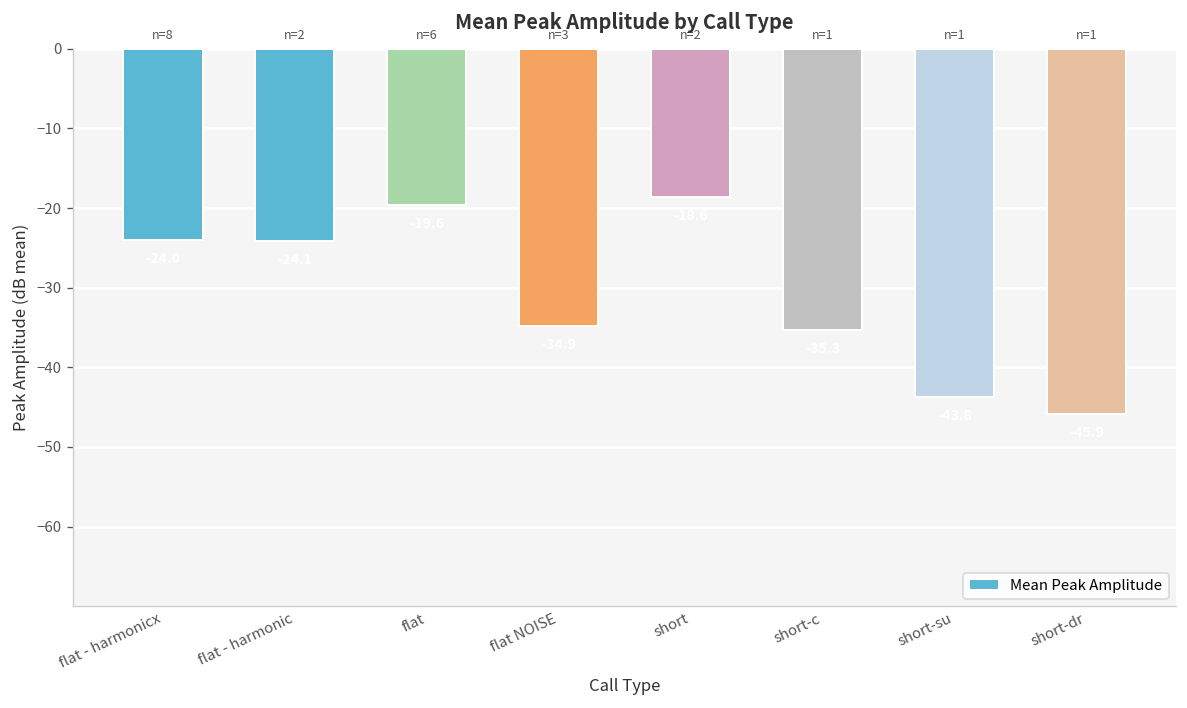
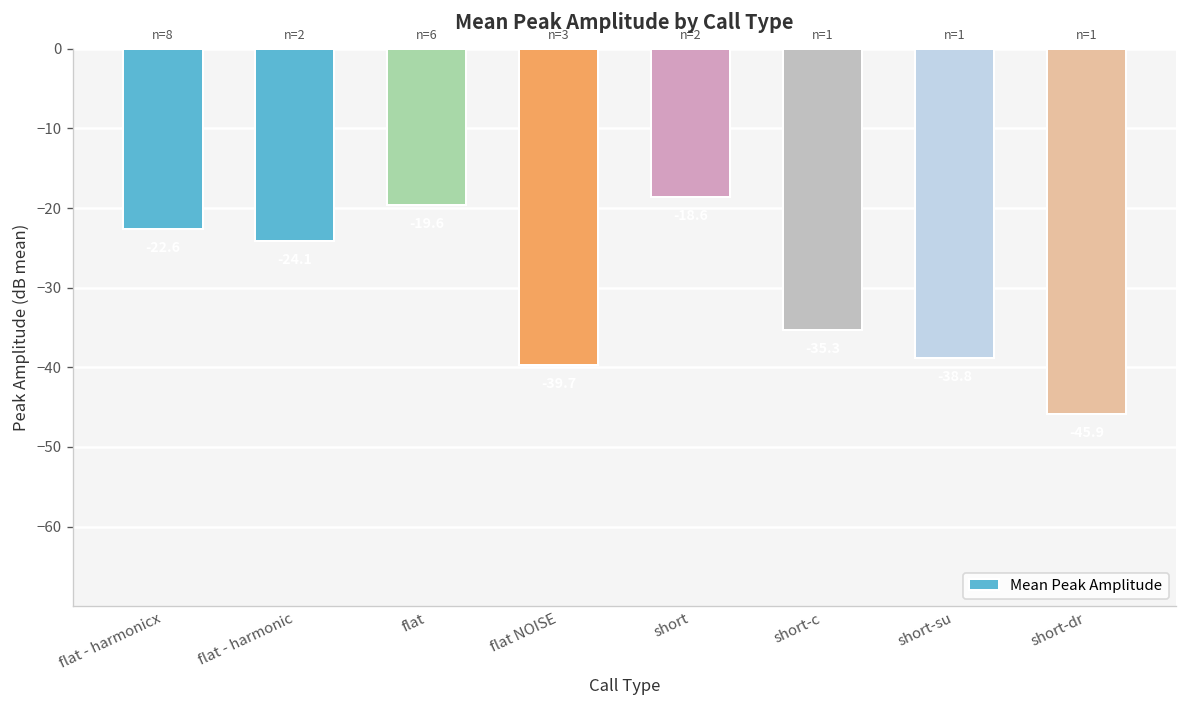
  {
-   "flat - harmonicx": -24,
+   "flat - harmonicx": -23,
    "flat - harmonic": -24,
    "flat": -20,
-   "flat NOISE": -35,
+   "flat NOISE": -40,
    "short": -19,
    "short-c": -35,
-   "short-su": -44,
+   "short-su": -39,
    "short-dr": -46
  }
